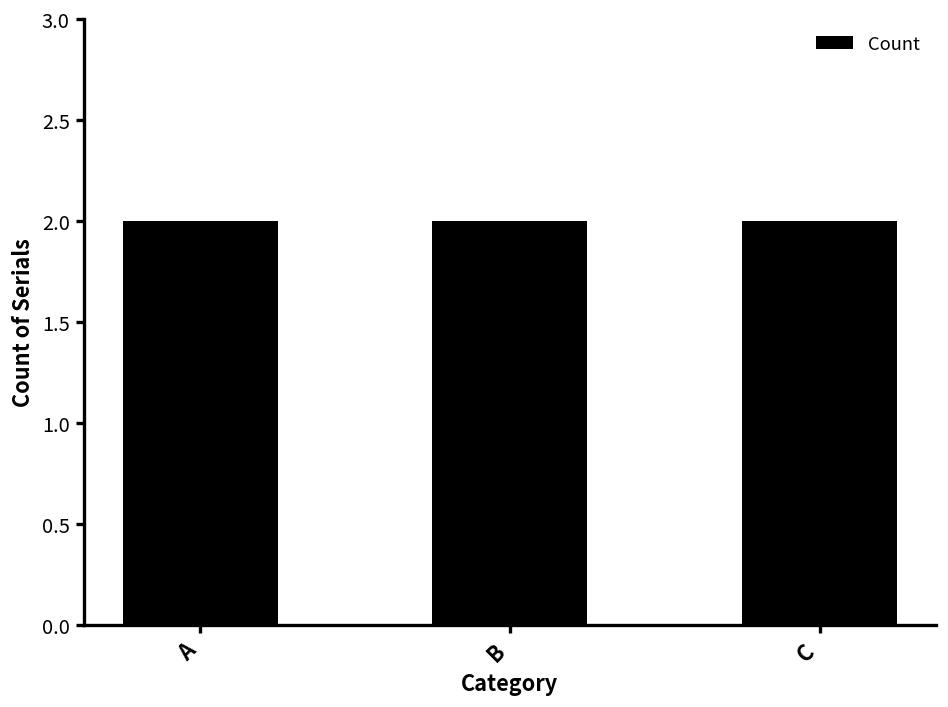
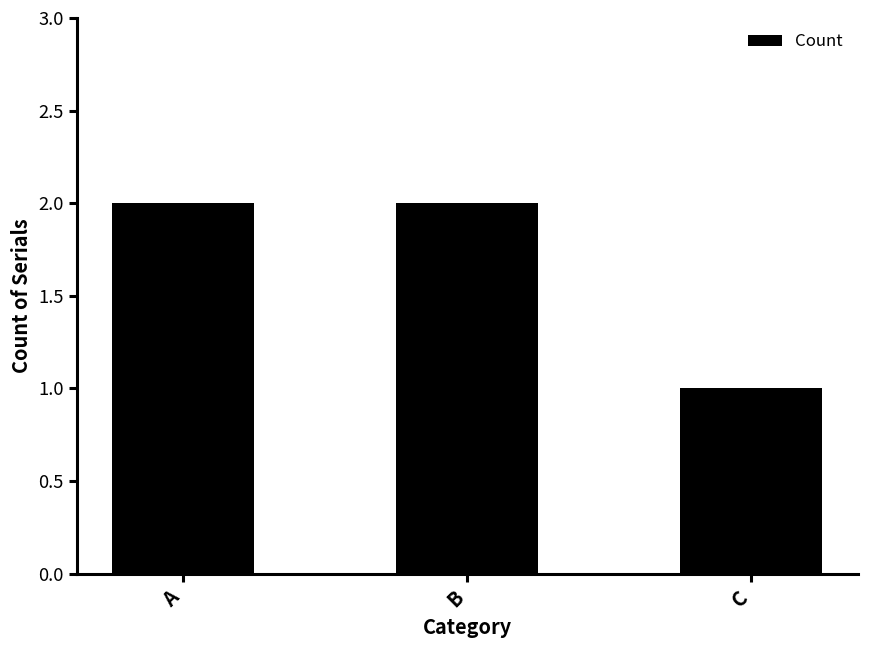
  {
    "A": 2,
    "B": 2,
-   "C": 2
+   "C": 1
  }
